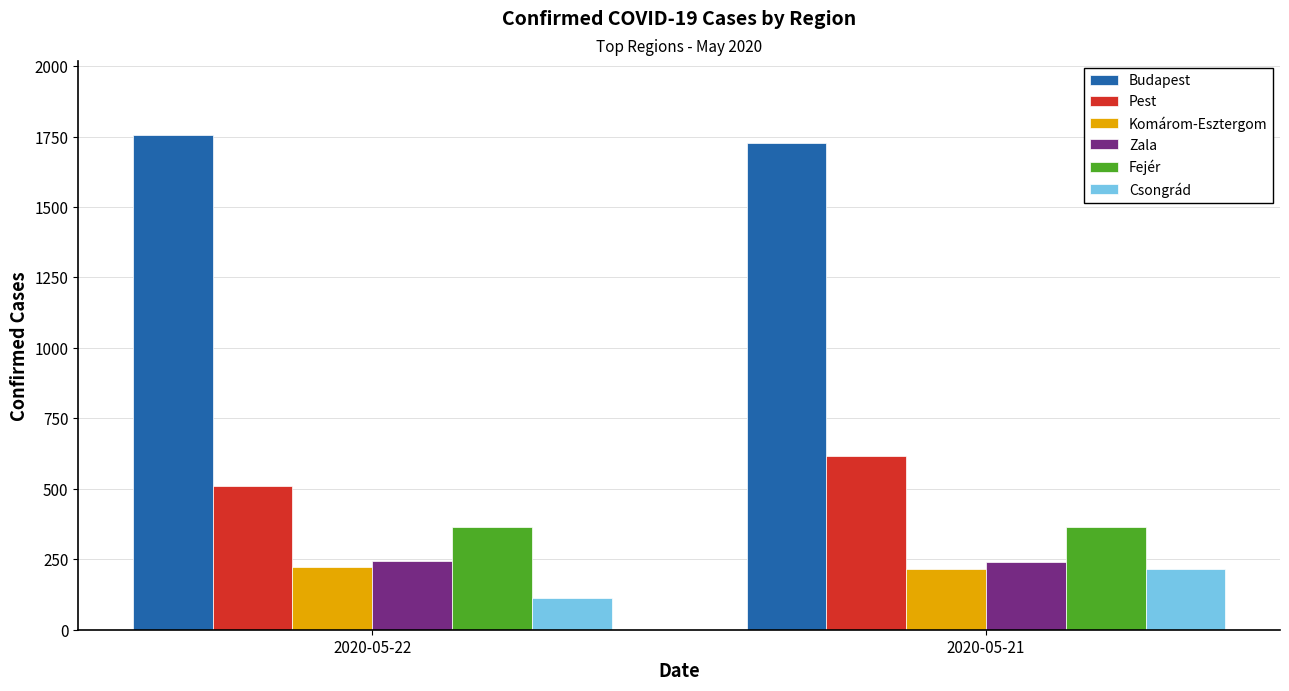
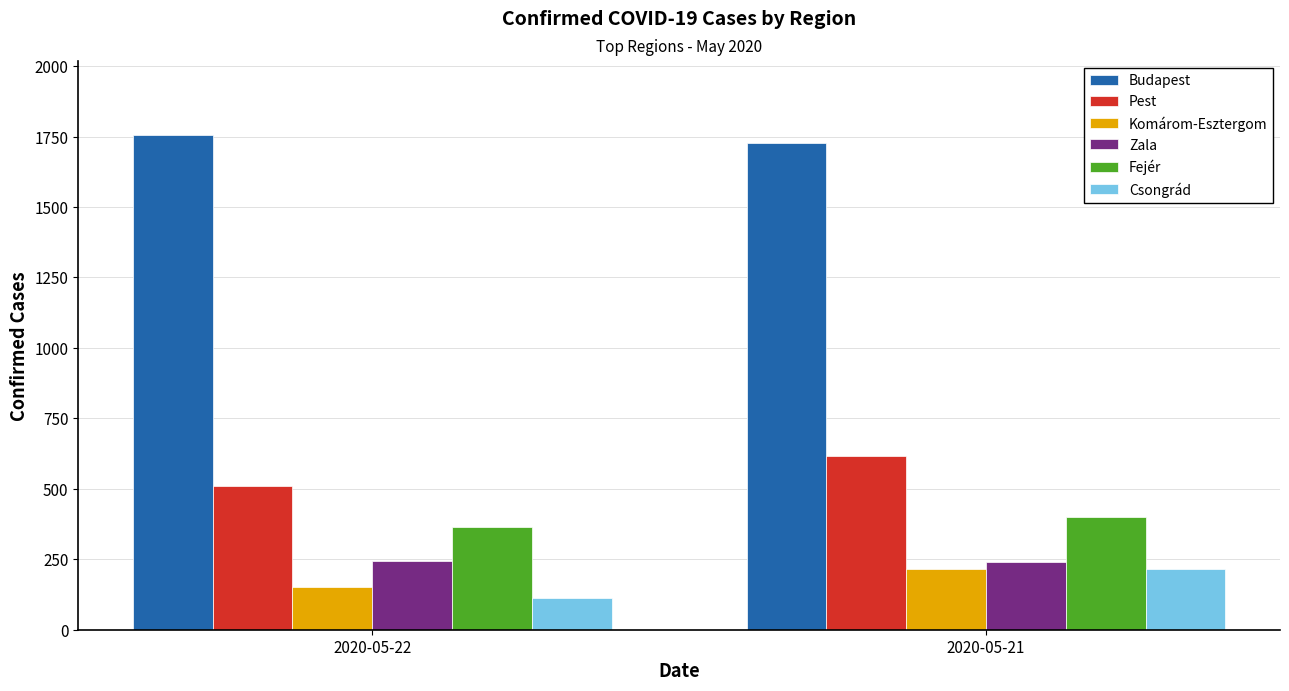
  {
    "Budapest": {
      "2020-05-22": 1750,
      "2020-05-21": 1730
    },
    "Pest": {
      "2020-05-22": 510,
      "2020-05-21": 620
    },
    "Komárom-Esztergom": {
-     "2020-05-22": 220,
+     "2020-05-22": 150,
      "2020-05-21": 210
    },
    "Zala": {
      "2020-05-22": 240,
      "2020-05-21": 240
    },
    "Fejér": {
      "2020-05-22": 370,
-     "2020-05-21": 360
+     "2020-05-21": 400
    },
    "Csongrád": {
      "2020-05-22": 110,
      "2020-05-21": 210
    }
  }
